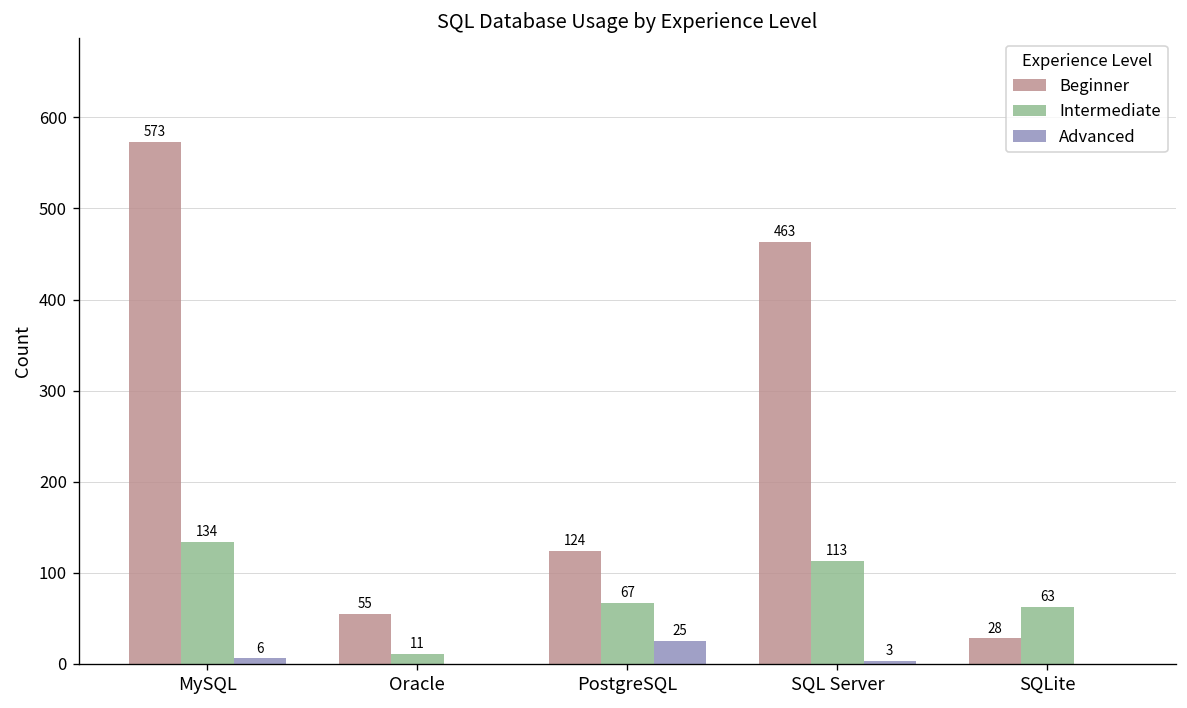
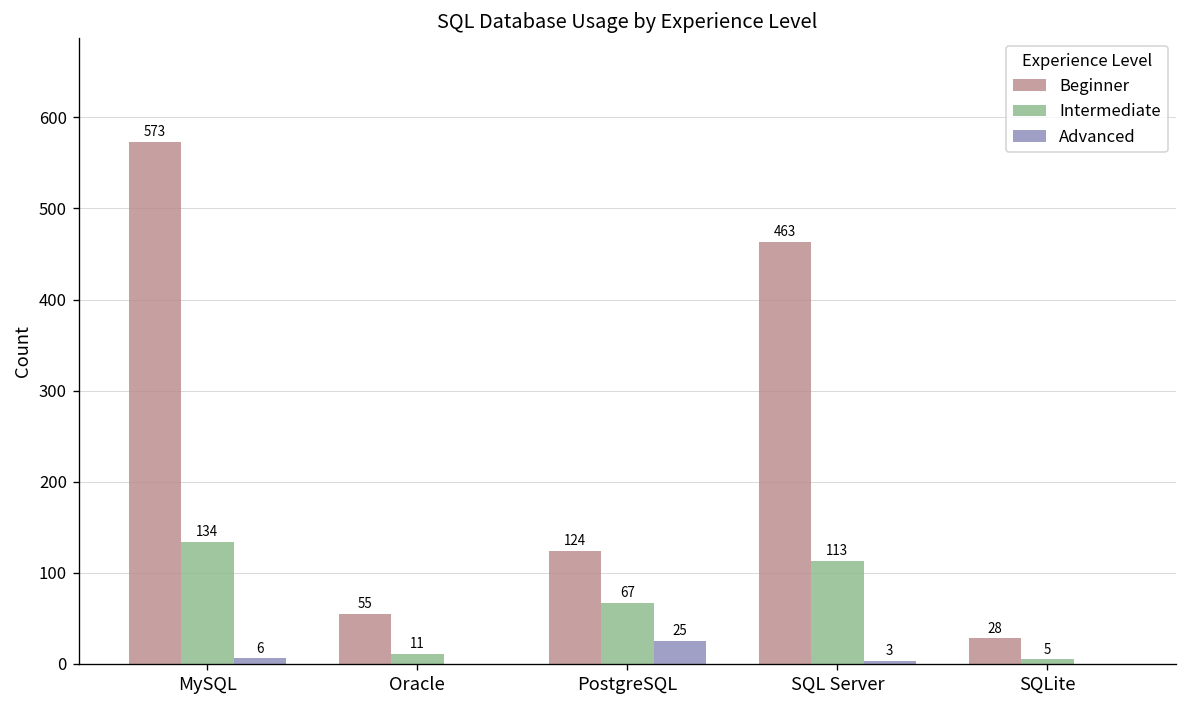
  {
    "Beginner": {
      "MySQL": 573,
      "Oracle": 55,
      "PostgreSQL": 124,
      "SQL Server": 463,
      "SQLite": 28
    },
    "Intermediate": {
      "MySQL": 134,
      "Oracle": 11,
      "PostgreSQL": 67,
      "SQL Server": 113,
-     "SQLite": 63
+     "SQLite": 5
    },
    "Advanced": {
      "MySQL": 6,
      "PostgreSQL": 25,
      "SQL Server": 3
    }
  }
